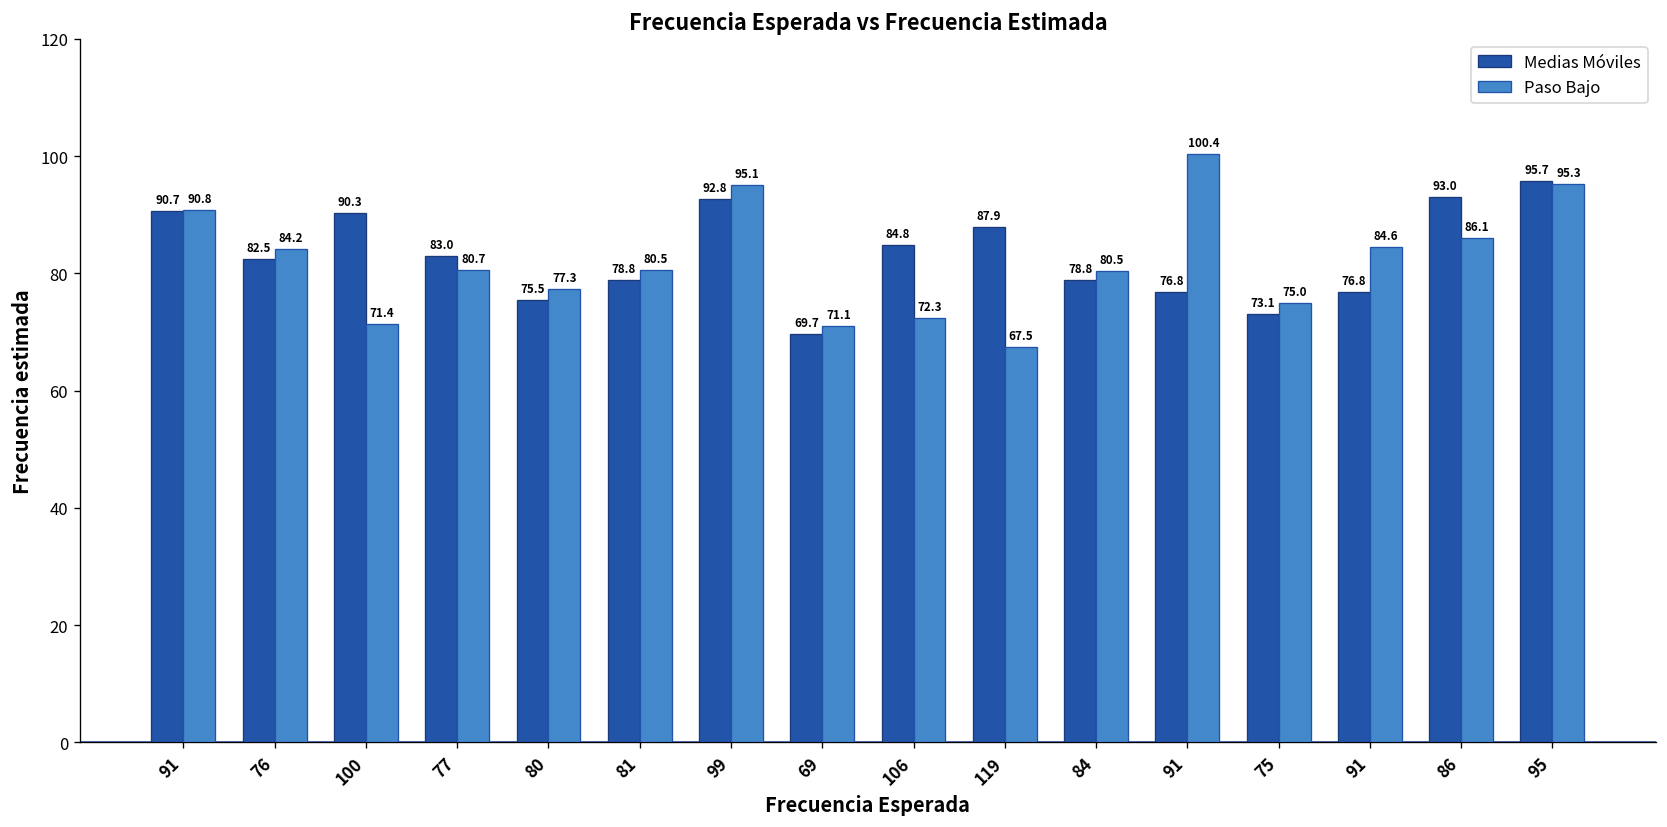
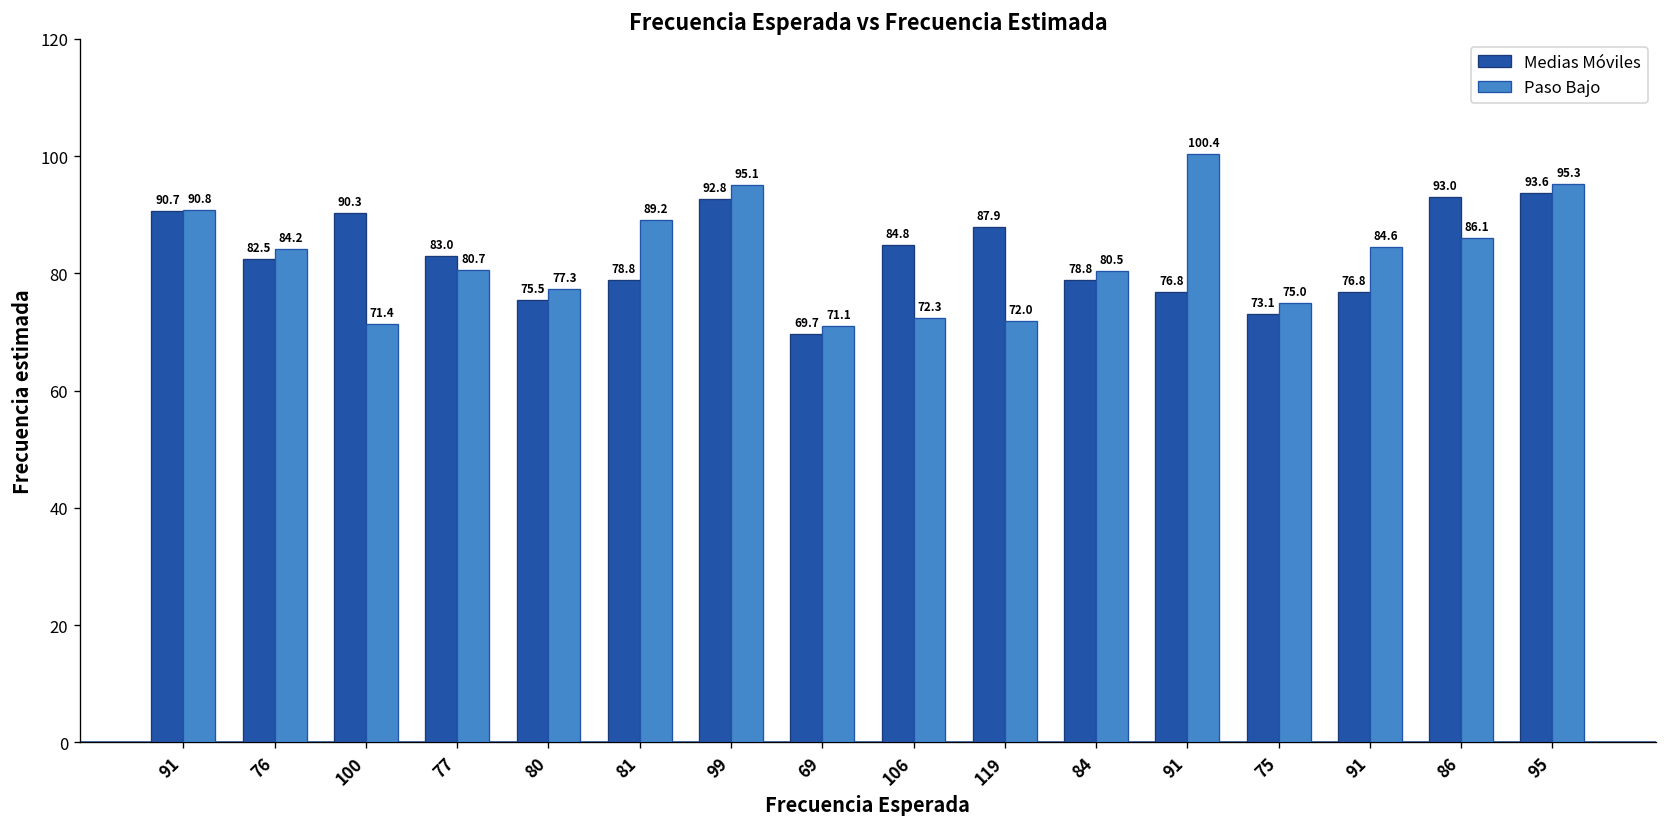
  {
    "Medias Móviles": {
      "76": 82.5,
      "100": 90.3,
      "77": 83.0,
      "80": 75.5,
      "81": 78.8,
      "99": 92.8,
      "69": 69.7,
      "106": 84.8,
      "119": 87.9,
      "84": 78.8,
      "75": 73.1,
      "86": 93.0,
-     "95": 95.7
+     "95": 93.6
    },
    "Paso Bajo": {
      "76": 84.2,
      "100": 71.4,
      "77": 80.7,
      "80": 77.3,
-     "81": 80.5,
+     "81": 89.2,
      "99": 95.1,
      "69": 71.1,
      "106": 72.3,
-     "119": 67.5,
+     "119": 72.0,
      "84": 80.5,
      "75": 75.0,
      "86": 86.1,
      "95": 95.3
    }
  }
